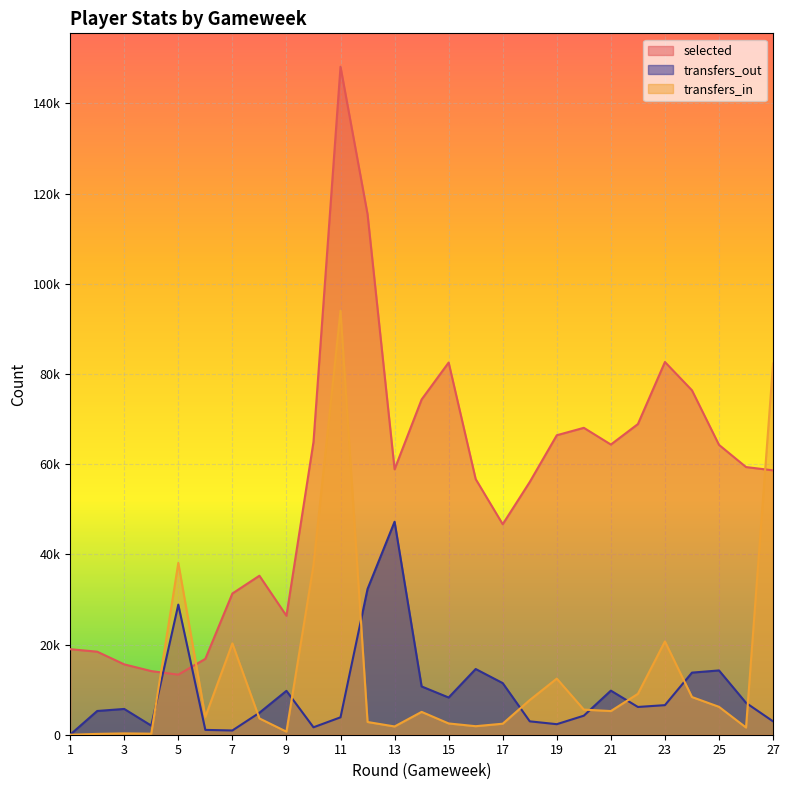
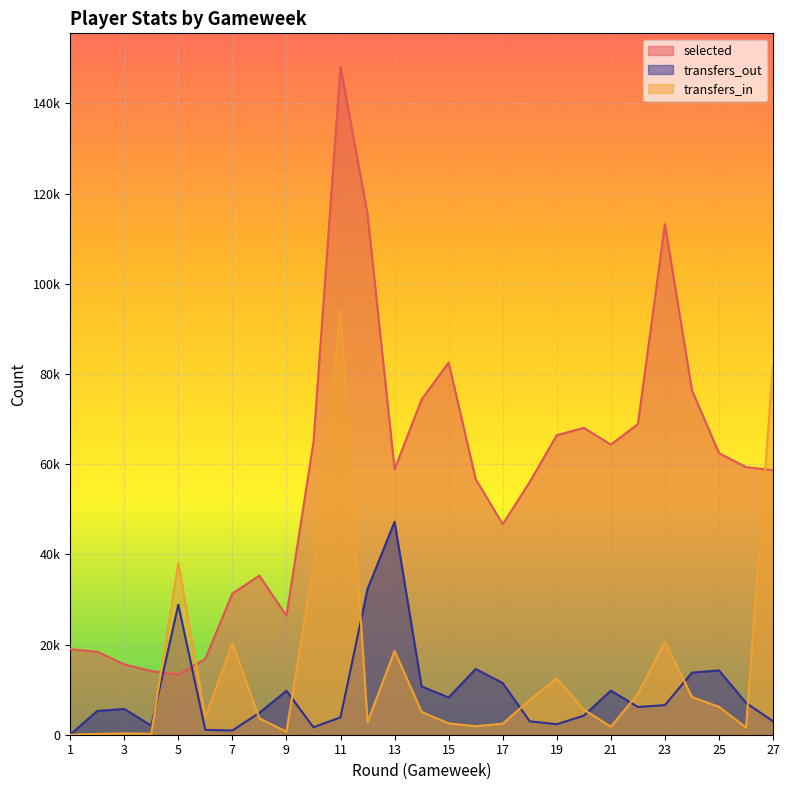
  {
    "selected": {
      "1": 19000,
      "3": 16000,
      "5": 13000,
      "7": 31000,
      "9": 26000,
      "11": 148000,
      "13": 59000,
      "15": 83000,
      "17": 47000,
      "19": 66000,
      "21": 64000,
-     "23": 83000,
-     "25": 64000,
+     "23": 113000,
+     "25": 62000,
      "27": 59000
    },
    "transfers_out": {
      "3": 6000,
      "5": 29000,
      "7": 1000,
      "9": 10000,
      "11": 4000,
      "13": 47000,
      "15": 8000,
      "17": 11000,
      "19": 2000,
      "21": 10000,
      "23": 7000,
      "25": 14000,
      "27": 3000
    },
    "transfers_in": {
      "3": 0,
      "5": 38000,
      "7": 20000,
      "9": 1000,
      "11": 94000,
-     "13": 2000,
+     "13": 19000,
      "15": 2000,
      "17": 2000,
      "19": 12000,
-     "21": 5000,
+     "21": 2000,
      "23": 21000,
      "25": 6000,
      "27": 82000
    }
  }
